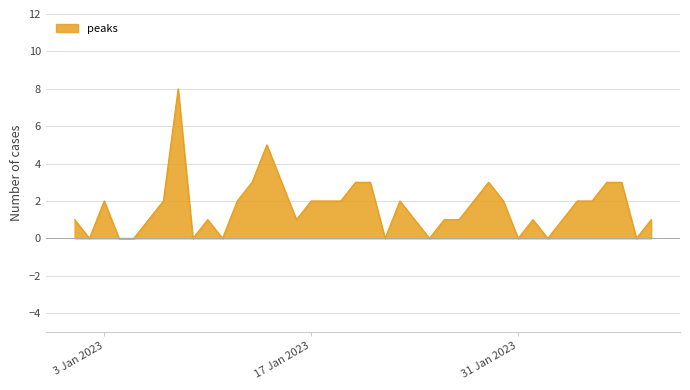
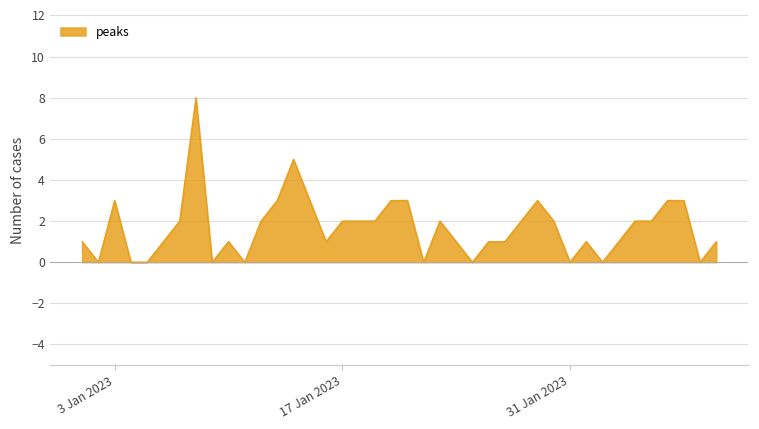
  {
-   "3 Jan 2023": 2,
+   "3 Jan 2023": 3,
    "17 Jan 2023": 2,
    "31 Jan 2023": 0
  }
